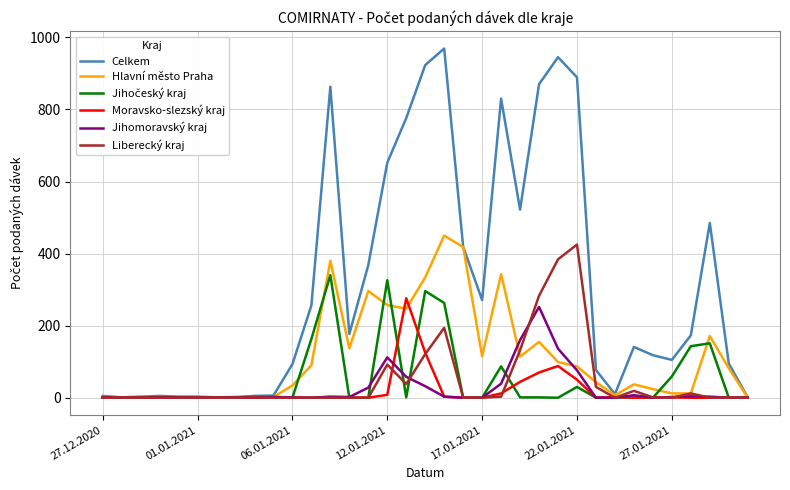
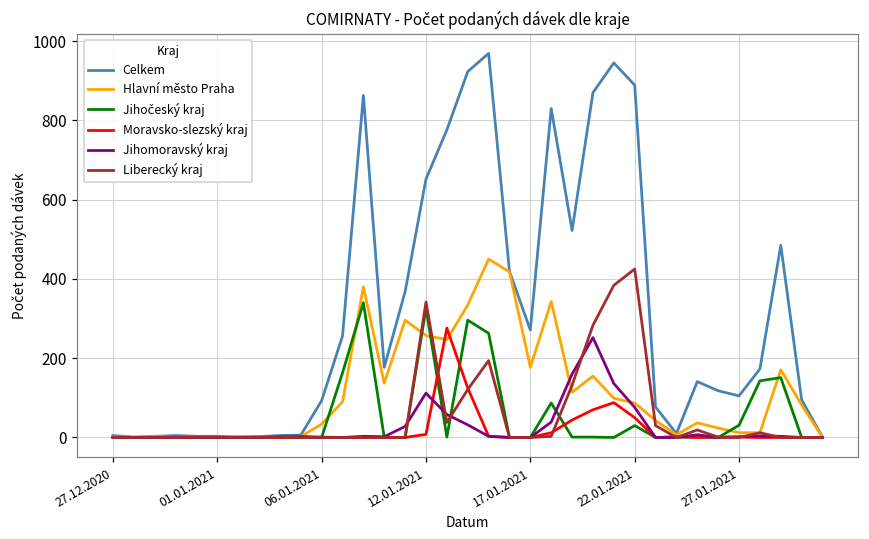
  {
    "Celkem": {
      "06.01.2021": 90,
      "12.01.2021": 650,
      "17.01.2021": 270,
      "22.01.2021": 890,
      "27.01.2021": 110
    },
    "Hlavní město Praha": {
      "06.01.2021": 30,
      "12.01.2021": 260,
-     "17.01.2021": 120,
+     "17.01.2021": 180,
      "22.01.2021": 90,
      "27.01.2021": 10
    },
    "Jihočeský kraj": {
      "12.01.2021": 330,
      "22.01.2021": 30,
-     "27.01.2021": 60
+     "27.01.2021": 30
    },
    "Moravsko-slezský kraj": {
      "12.01.2021": 10,
      "22.01.2021": 50
    },
    "Jihomoravský kraj": {
      "12.01.2021": 110,
      "22.01.2021": 80
    },
    "Liberecký kraj": {
-     "12.01.2021": 90,
+     "12.01.2021": 340,
      "22.01.2021": 430
    }
  }
